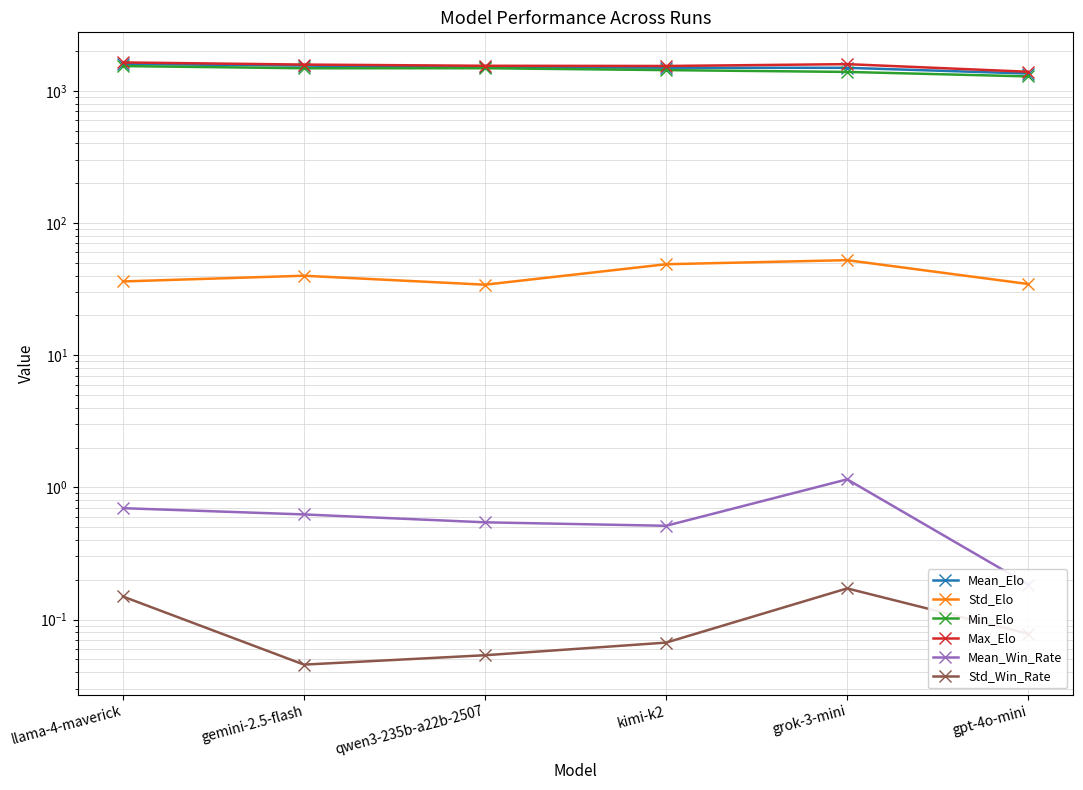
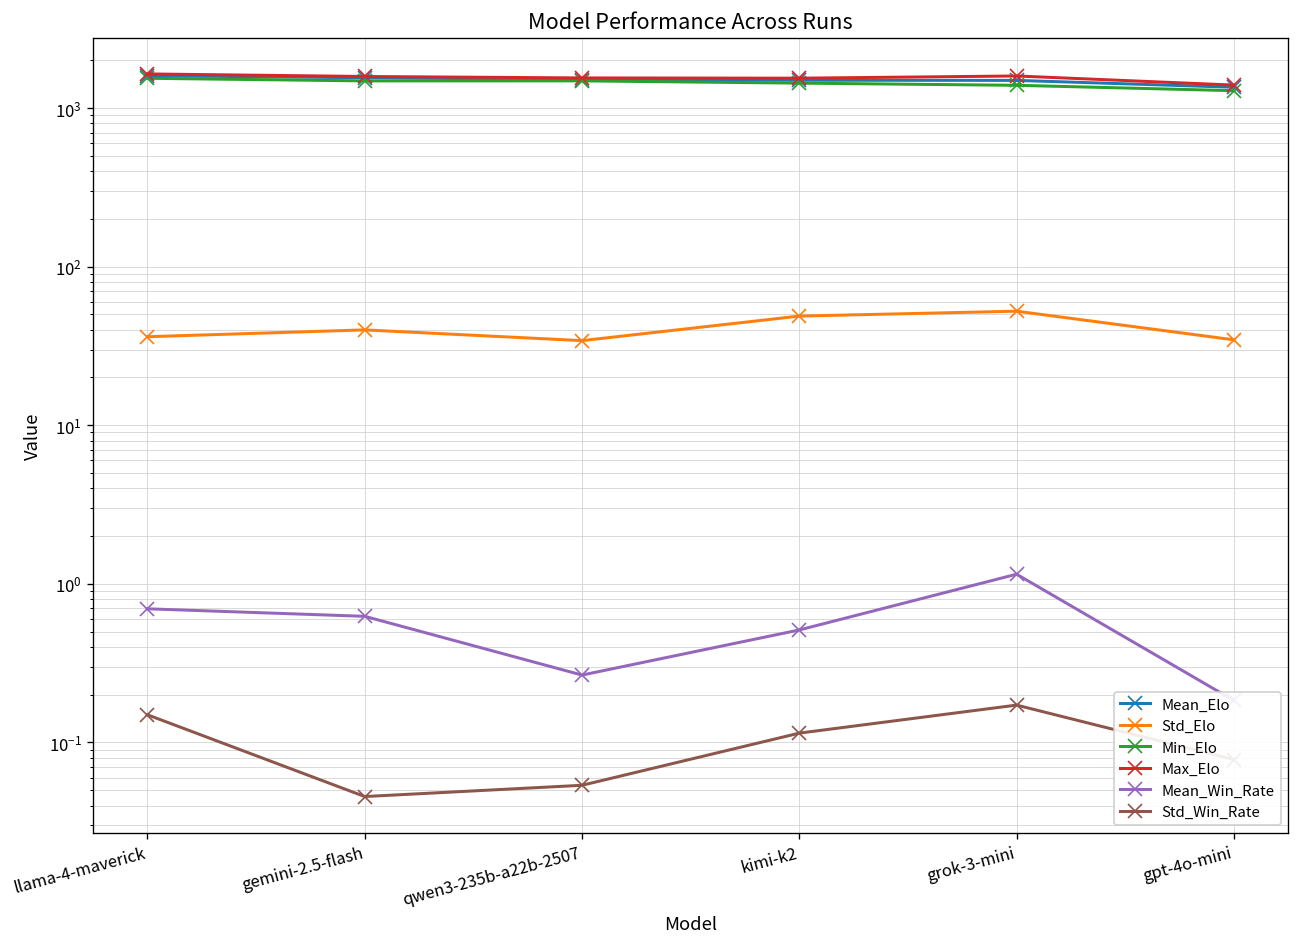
  {
    "Mean_Elo": {
      "grok-3-mini": 1500
    },
    "Std_Elo": {
      "llama-4-maverick": 36,
      "gemini-2.5-flash": 40,
      "qwen3-235b-a22b-2507": 34,
      "kimi-k2": 49,
      "grok-3-mini": 52,
      "gpt-4o-mini": 35
    },
    "Min_Elo": {
      "gemini-2.5-flash": 1500,
      "grok-3-mini": 1400,
      "gpt-4o-mini": 1300
    },
    "Max_Elo": {
      "grok-3-mini": 1600
    },
    "Mean_Win_Rate": {
      "llama-4-maverick": 0.7,
      "gemini-2.5-flash": 0.6,
-     "qwen3-235b-a22b-2507": 0.54,
+     "qwen3-235b-a22b-2507": 0.27,
      "kimi-k2": 0.51,
      "grok-3-mini": 1.2
    },
    "Std_Win_Rate": {
      "llama-4-maverick": 0.15,
      "gemini-2.5-flash": 0.046,
      "qwen3-235b-a22b-2507": 0.054,
-     "kimi-k2": 0.07,
+     "kimi-k2": 0.11,
      "grok-3-mini": 0.17
    }
  }
